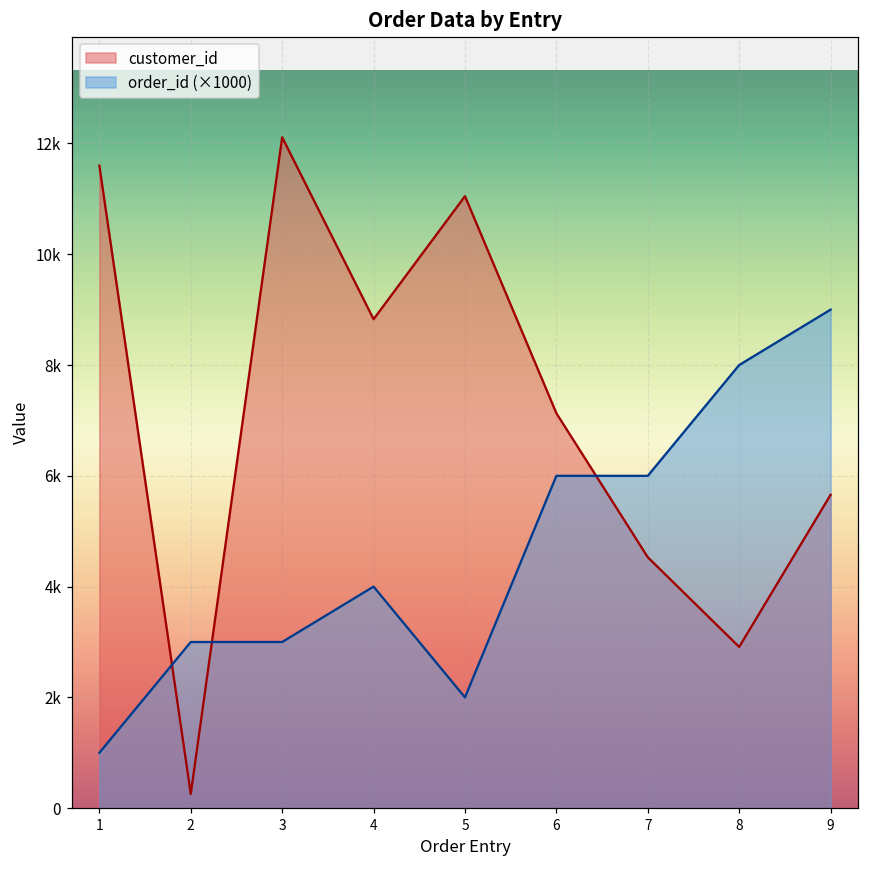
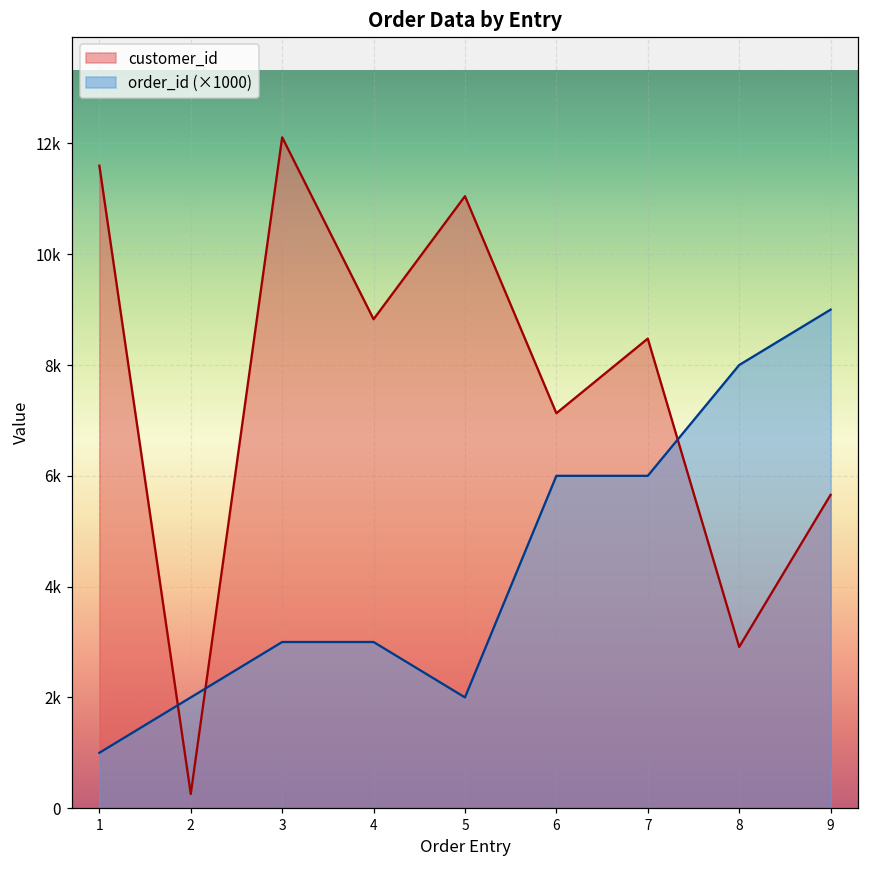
  {
    "customer_id": {
      "1": 11600,
      "2": 300,
      "3": 12100,
      "4": 8800,
      "5": 11000,
      "6": 7100,
-     "7": 4500,
+     "7": 8500,
      "8": 2900,
      "9": 5700
    },
    "order_id (×1000)": {
      "1": 1000,
-     "2": 3000,
+     "2": 2000,
      "3": 3000,
-     "4": 4000,
+     "4": 3000,
      "5": 2000,
      "6": 6000,
      "7": 6000,
      "8": 8000,
      "9": 9000
    }
  }
